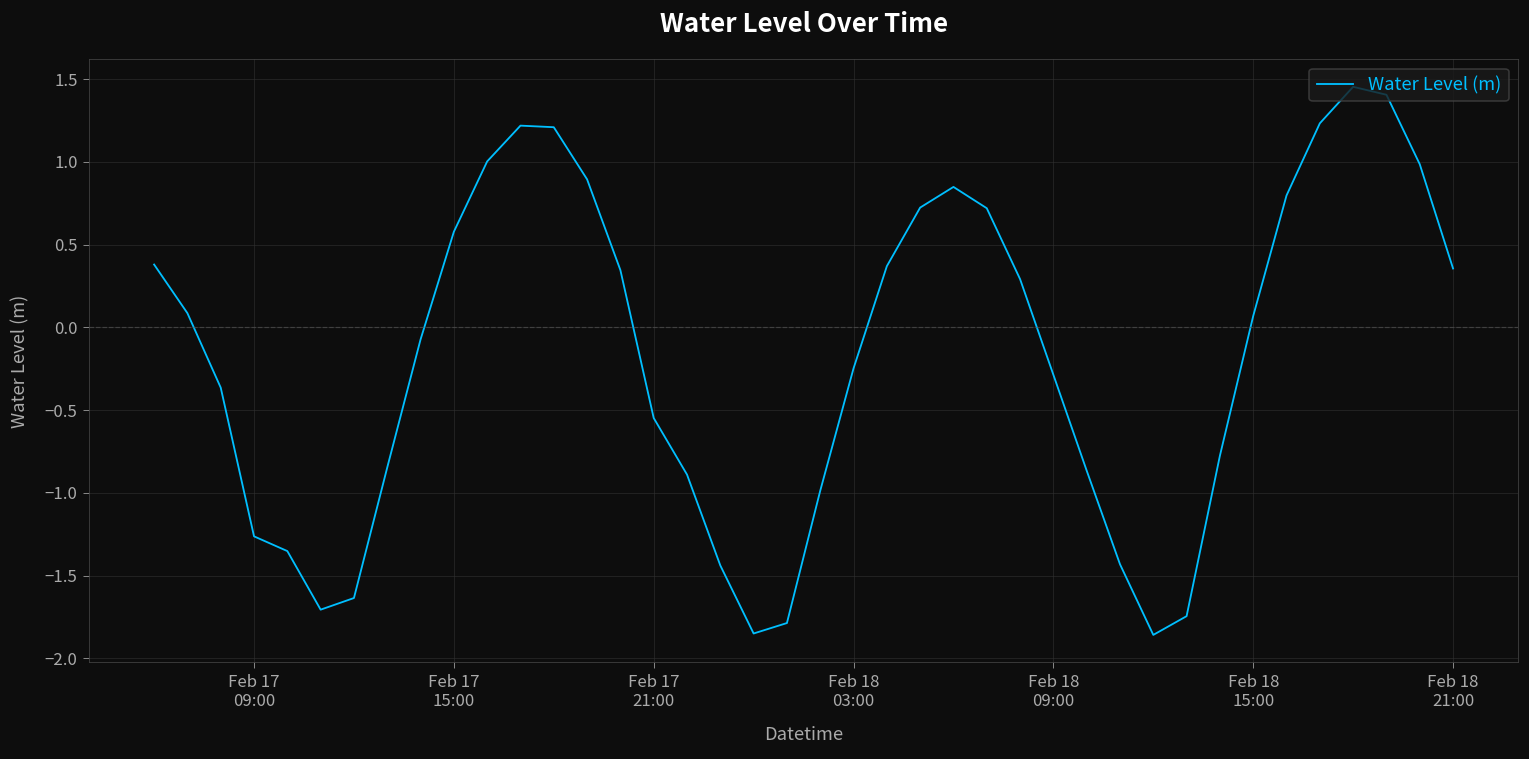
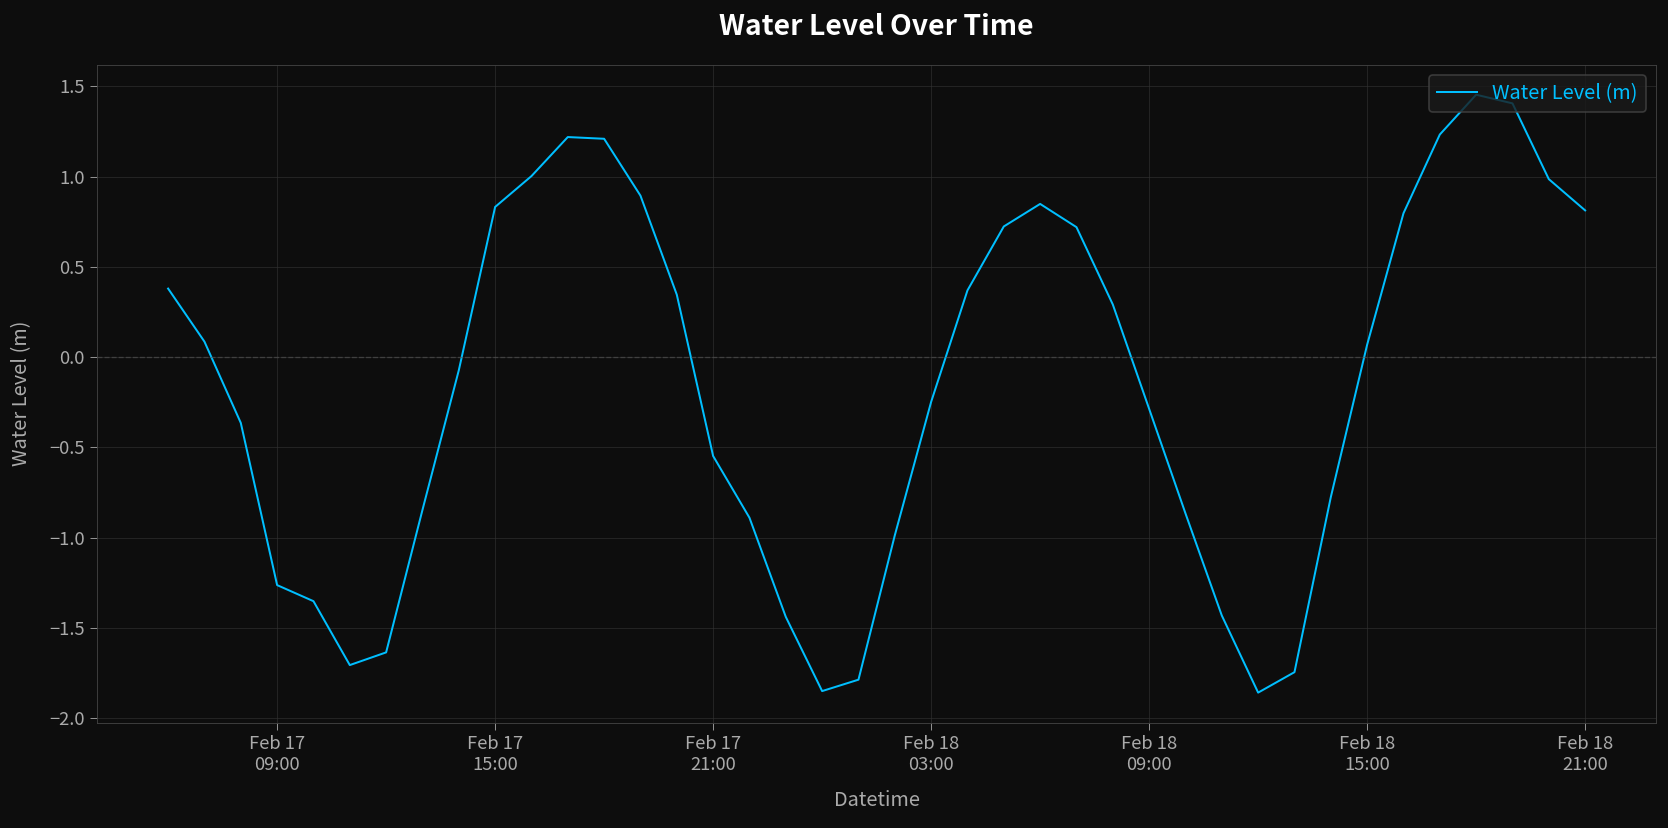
  {
    "Feb 17 09:00": -1.26,
-   "Feb 17 15:00": 0.58,
+   "Feb 17 15:00": 0.83,
    "Feb 17 21:00": -0.55,
    "Feb 18 03:00": -0.25,
    "Feb 18 09:00": -0.29,
    "Feb 18 15:00": 0.07,
-   "Feb 18 21:00": 0.36
+   "Feb 18 21:00": 0.81
  }
